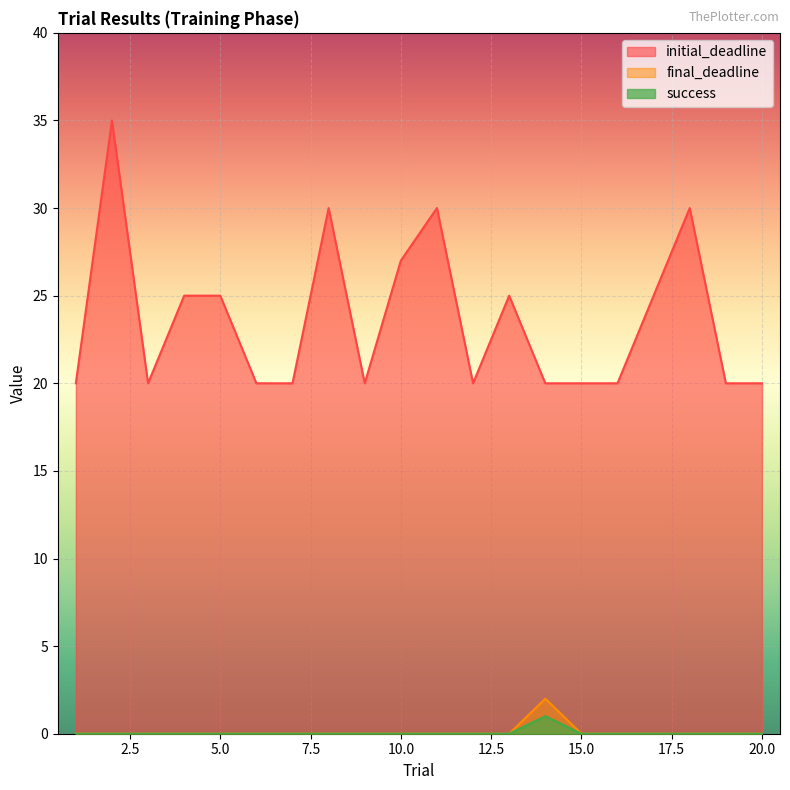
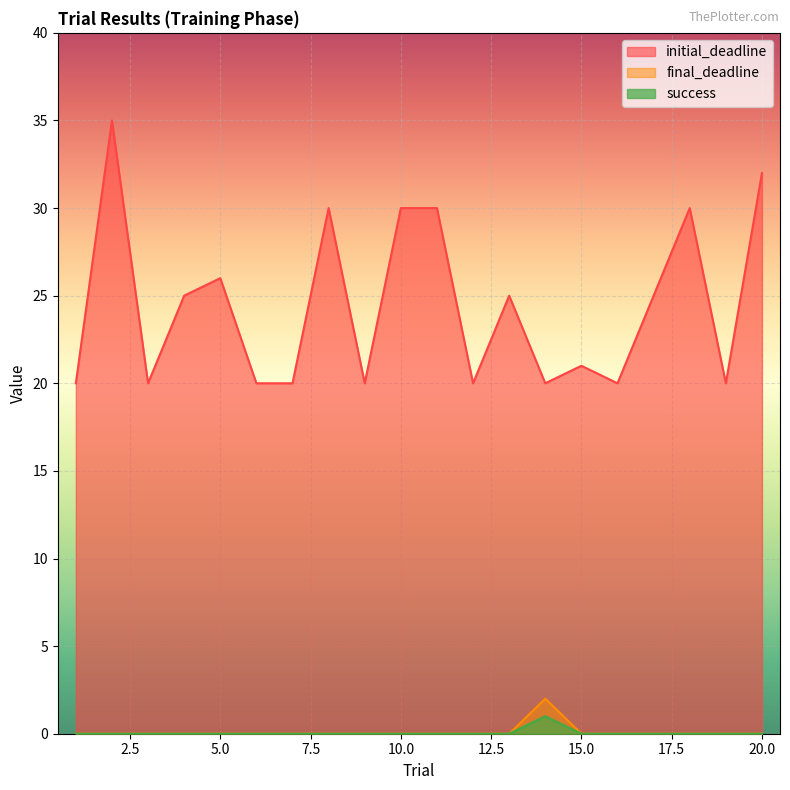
  {
    "initial_deadline": {
-     "5.0": 25,
-     "10.0": 27,
-     "15.0": 20,
-     "20.0": 20
+     "5.0": 26,
+     "10.0": 30,
+     "15.0": 21,
+     "20.0": 32
    }
  }
